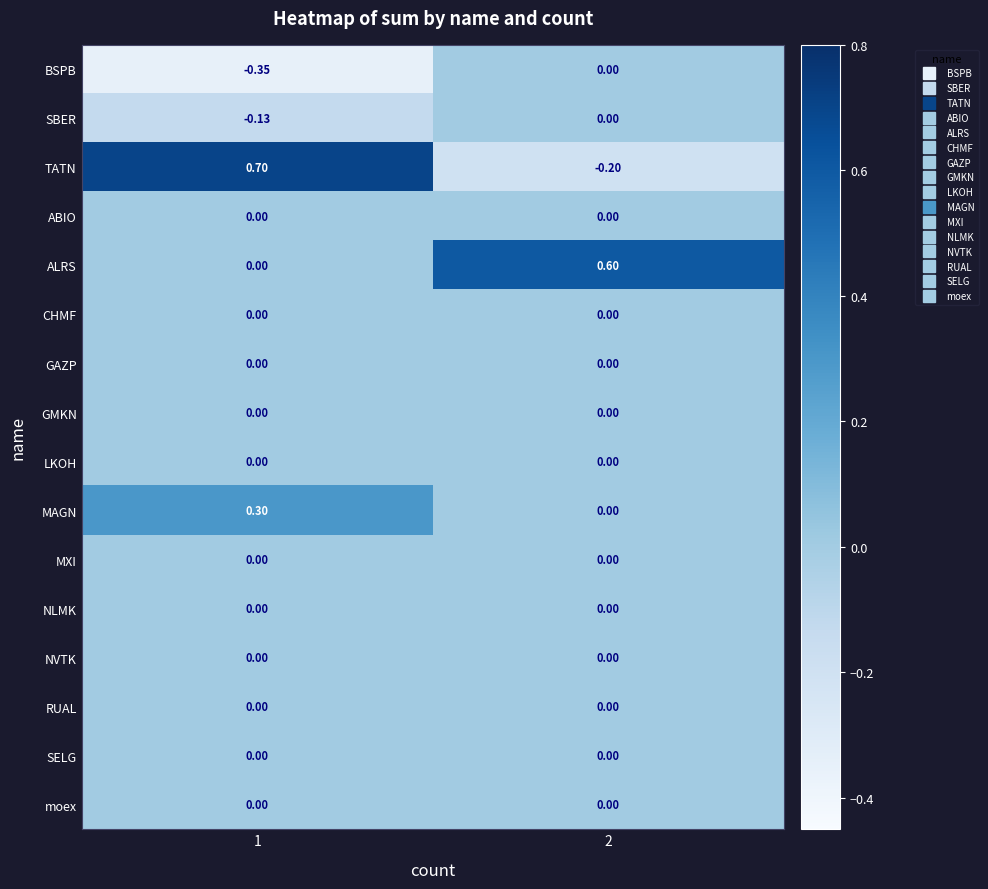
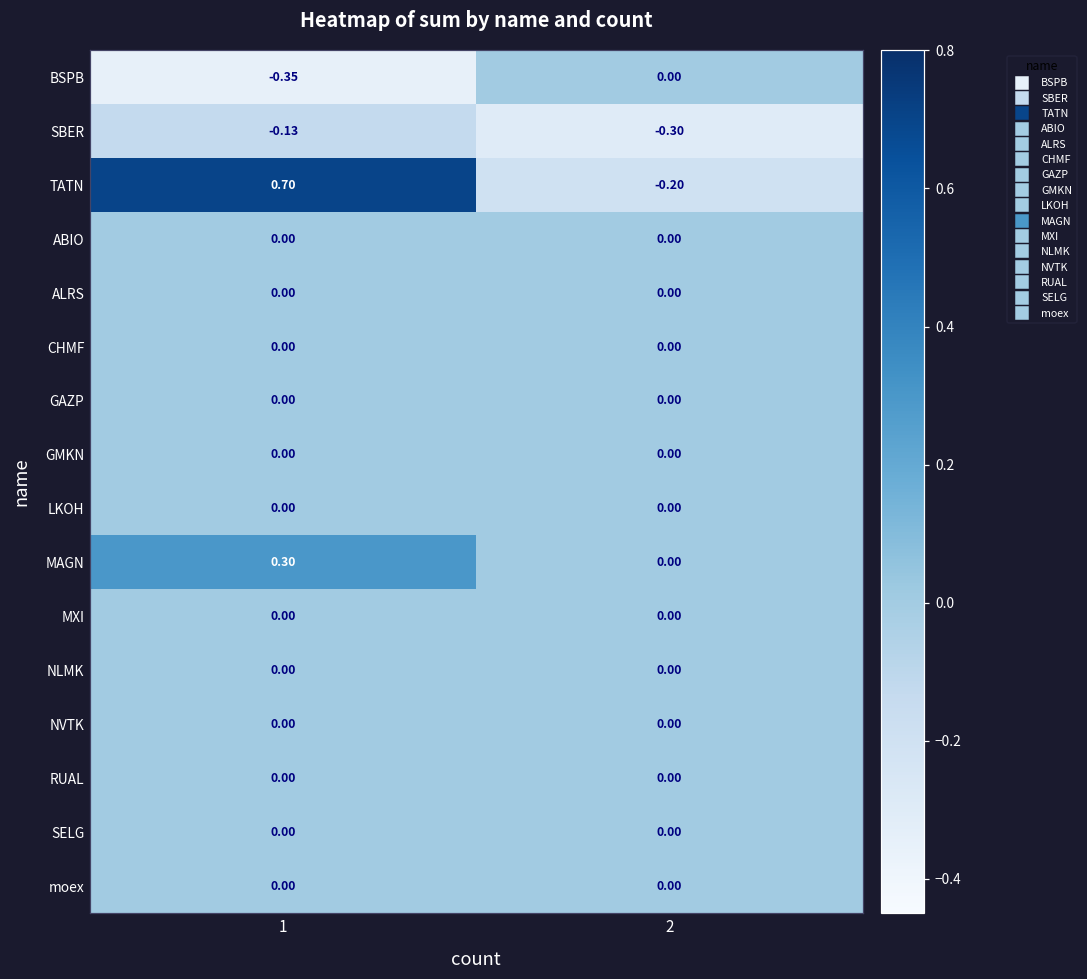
  {
    "BSPB": {
      "1": -0.35,
      "2": 0.00
    },
    "SBER": {
      "1": -0.13,
-     "2": 0.00
+     "2": -0.30
    },
    "TATN": {
      "1": 0.70,
      "2": -0.20
    },
    "ABIO": {
      "1": 0.00,
      "2": 0.00
    },
    "ALRS": {
      "1": 0.00,
-     "2": 0.60
+     "2": 0.00
    },
    "CHMF": {
      "1": 0.00,
      "2": 0.00
    },
    "GAZP": {
      "1": 0.00,
      "2": 0.00
    },
    "GMKN": {
      "1": 0.00,
      "2": 0.00
    },
    "LKOH": {
      "1": 0.00,
      "2": 0.00
    },
    "MAGN": {
      "1": 0.30,
      "2": 0.00
    },
    "MXI": {
      "1": 0.00,
      "2": 0.00
    },
    "NLMK": {
      "1": 0.00,
      "2": 0.00
    },
    "NVTK": {
      "1": 0.00,
      "2": 0.00
    },
    "RUAL": {
      "1": 0.00,
      "2": 0.00
    },
    "SELG": {
      "1": 0.00,
      "2": 0.00
    },
    "moex": {
      "1": 0.00,
      "2": 0.00
    }
  }
